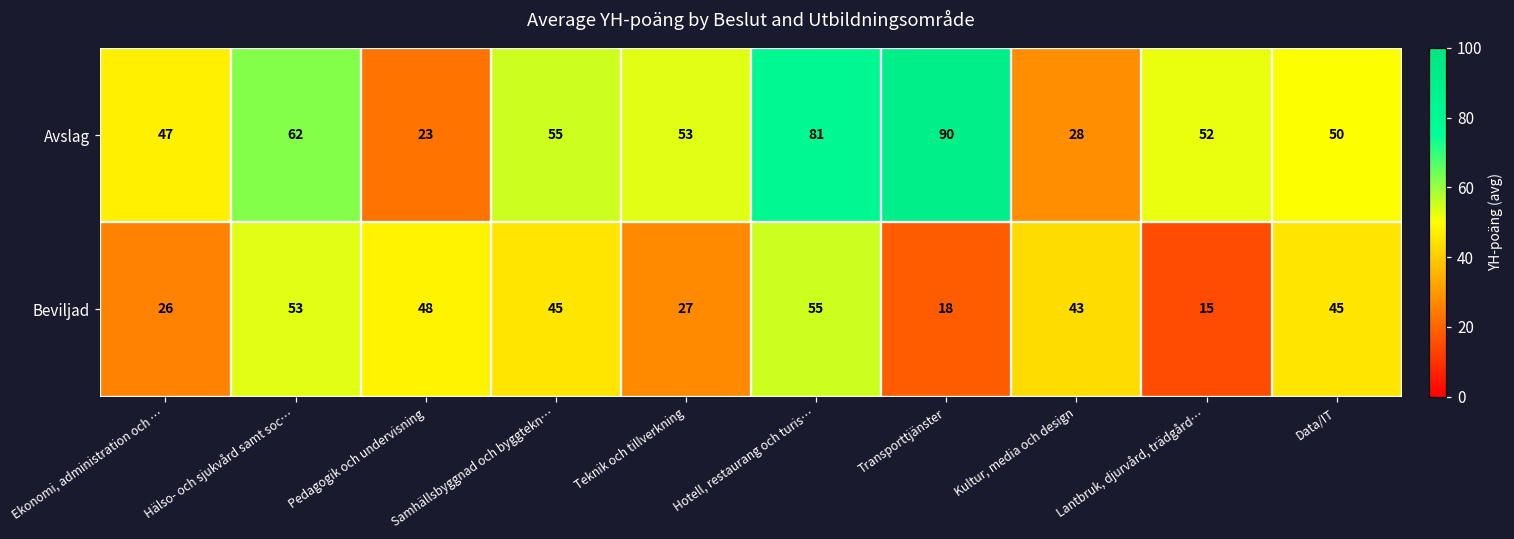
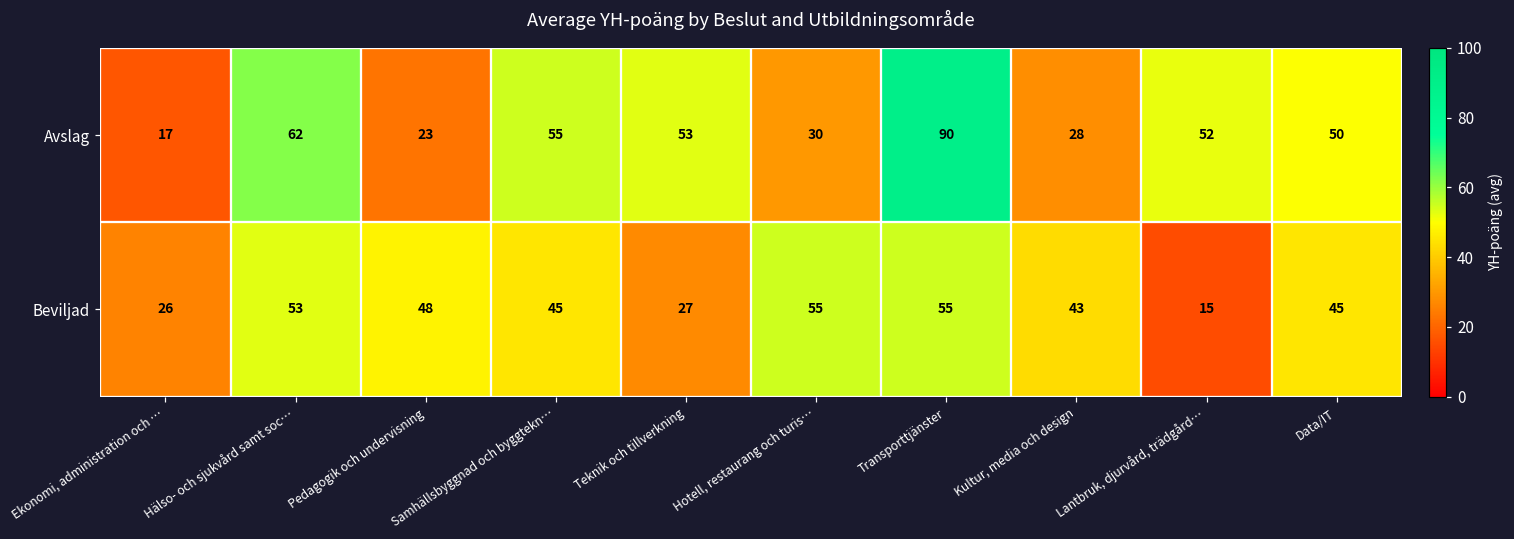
  {
    "Avslag": {
-     "Ekonomi, administration och …": 47,
+     "Ekonomi, administration och …": 17,
      "Hälso- och sjukvård samt soc…": 62,
      "Pedagogik och undervisning": 23,
      "Samhällsbyggnad och byggtekn…": 55,
      "Teknik och tillverkning": 53,
-     "Hotell, restaurang och turis…": 81,
+     "Hotell, restaurang och turis…": 30,
      "Transporttjänster": 90,
      "Kultur, media och design": 28,
      "Lantbruk, djurvård, trädgård…": 52,
      "Data/IT": 50
    },
    "Beviljad": {
      "Ekonomi, administration och …": 26,
      "Hälso- och sjukvård samt soc…": 53,
      "Pedagogik och undervisning": 48,
      "Samhällsbyggnad och byggtekn…": 45,
      "Teknik och tillverkning": 27,
      "Hotell, restaurang och turis…": 55,
-     "Transporttjänster": 18,
+     "Transporttjänster": 55,
      "Kultur, media och design": 43,
      "Lantbruk, djurvård, trädgård…": 15,
      "Data/IT": 45
    }
  }
